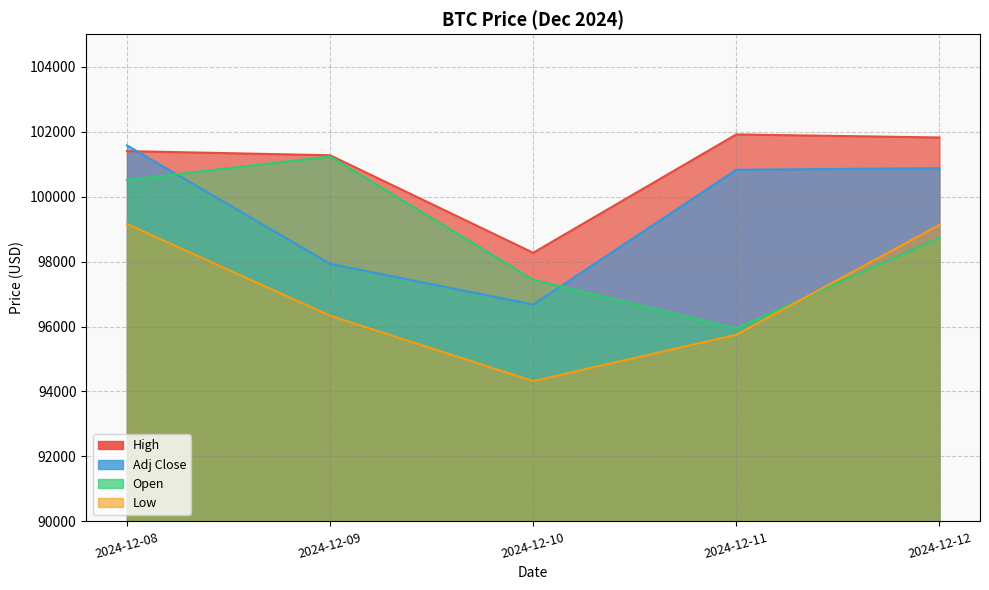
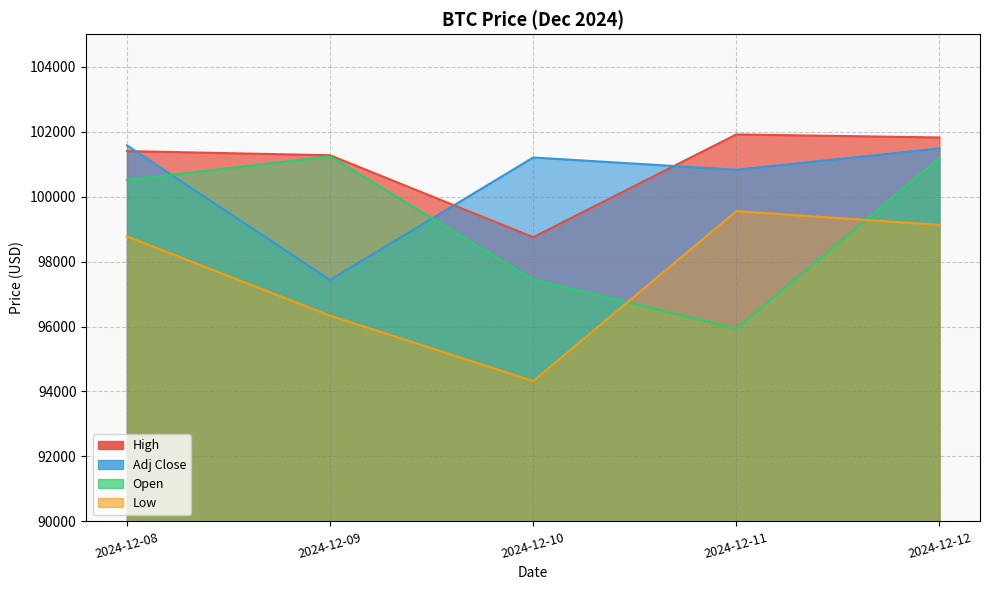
  {
    "High": {
      "2024-12-08": 101400,
-     "2024-12-10": 98300,
+     "2024-12-10": 98700,
      "2024-12-11": 101900,
      "2024-12-12": 101800
    },
    "Adj Close": {
      "2024-12-08": 101600,
-     "2024-12-09": 97900,
-     "2024-12-10": 96700,
+     "2024-12-09": 97400,
+     "2024-12-10": 101200,
      "2024-12-11": 100800,
-     "2024-12-12": 100900
+     "2024-12-12": 101500
    },
    "Open": {
      "2024-12-08": 100500,
      "2024-12-10": 97400,
      "2024-12-11": 95900,
-     "2024-12-12": 98700
+     "2024-12-12": 101200
    },
    "Low": {
-     "2024-12-08": 99200,
+     "2024-12-08": 98800,
      "2024-12-09": 96300,
      "2024-12-10": 94300,
-     "2024-12-11": 95700,
+     "2024-12-11": 99600,
      "2024-12-12": 99100
    }
  }
